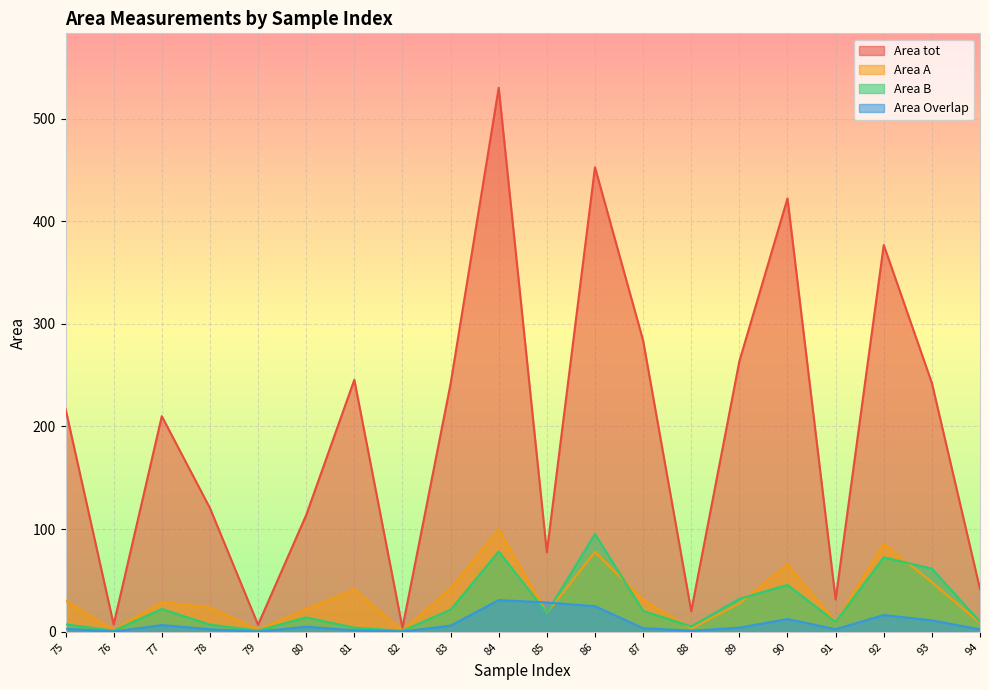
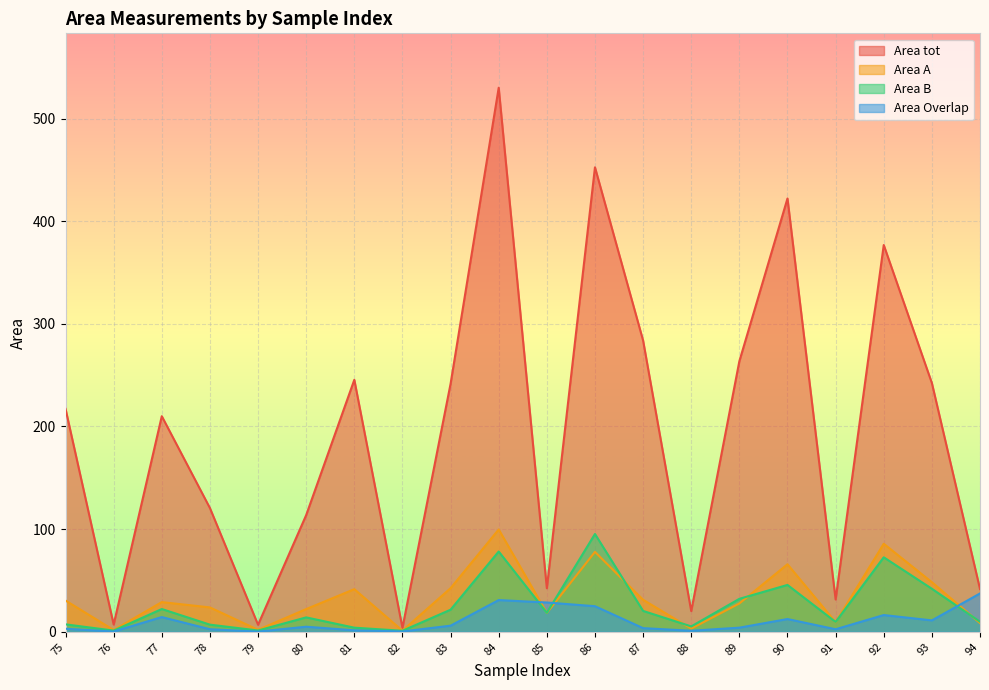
  {
    "Area tot": {
      "75": 217,
      "76": 7,
      "77": 210,
      "78": 121,
      "79": 7,
      "80": 114,
      "81": 245,
      "82": 4,
      "83": 242,
      "84": 530,
-     "85": 77,
+     "85": 42,
      "86": 452,
      "87": 284,
      "88": 20,
      "89": 264,
      "90": 422,
      "91": 31,
      "92": 377,
      "93": 242,
      "94": 42
    },
    "Area A": {
      "75": 30,
      "77": 29,
      "78": 24,
      "80": 22,
      "81": 42,
      "83": 43,
      "84": 100,
      "86": 78,
      "87": 31,
      "89": 28,
      "90": 66,
      "92": 86,
      "93": 48
    },
    "Area B": {
      "75": 7,
      "77": 22,
      "78": 7,
      "80": 14,
      "81": 4,
      "83": 22,
      "84": 78,
      "86": 95,
      "87": 20,
      "89": 32,
      "90": 46,
      "92": 73,
-     "93": 62
+     "93": 42
    },
    "Area Overlap": {
      "75": 3,
-     "77": 7,
+     "77": 14,
      "78": 3,
      "80": 5,
      "81": 1,
      "83": 6,
      "84": 31,
      "85": 29,
      "86": 25,
      "87": 4,
      "89": 4,
      "90": 12,
      "91": 2,
      "92": 16,
      "93": 11,
-     "94": 2
+     "94": 37
    }
  }
